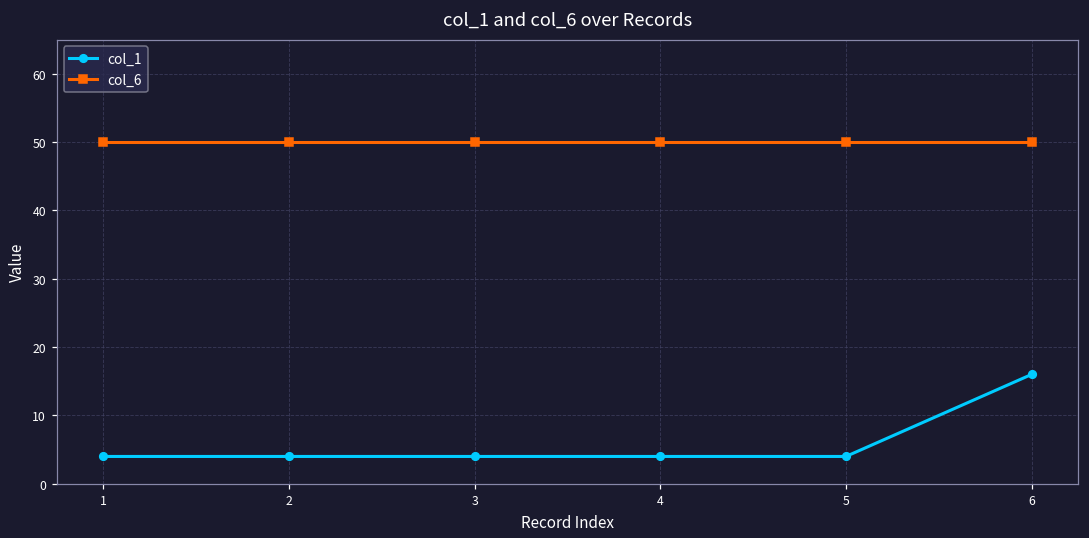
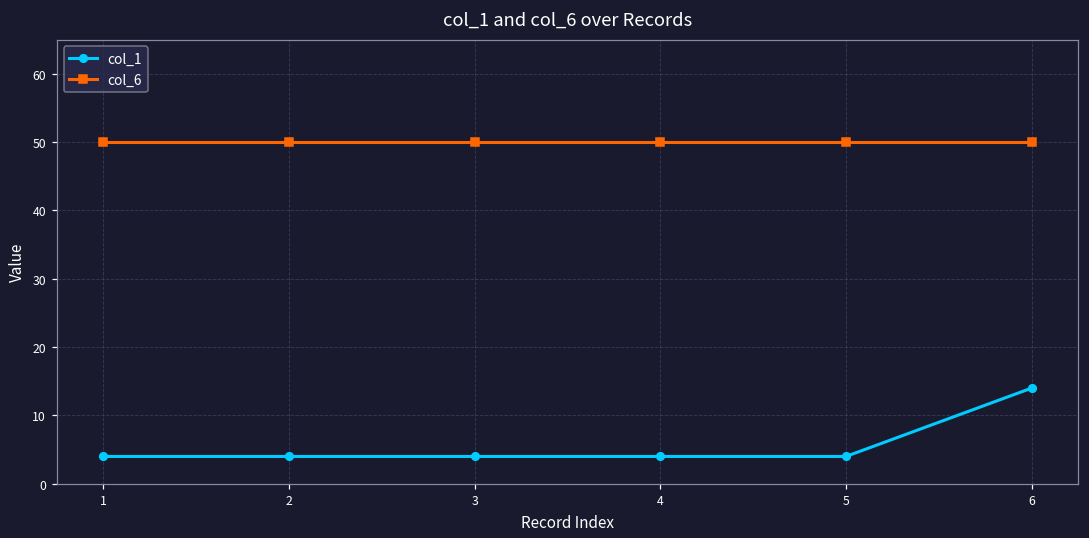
  {
    "col_1": {
      "1": 4,
      "2": 4,
      "3": 4,
      "4": 4,
      "5": 4,
-     "6": 16
+     "6": 14
    },
    "col_6": {
      "1": 50,
      "2": 50,
      "3": 50,
      "4": 50,
      "5": 50,
      "6": 50
    }
  }
